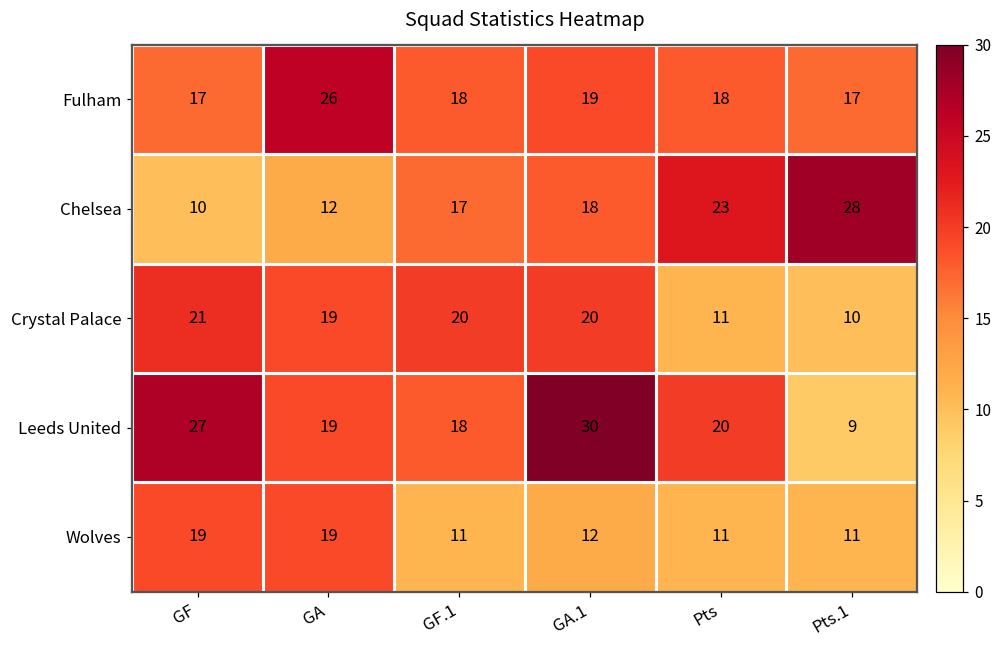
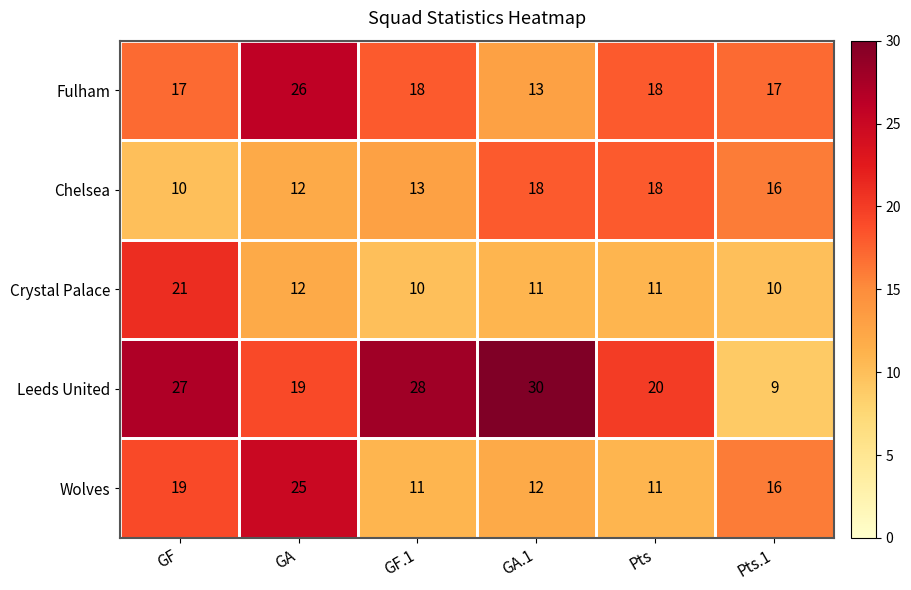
  {
    "Fulham": {
      "GF": 17,
      "GA": 26,
      "GF.1": 18,
-     "GA.1": 19,
+     "GA.1": 13,
      "Pts": 18,
      "Pts.1": 17
    },
    "Chelsea": {
      "GF": 10,
      "GA": 12,
-     "GF.1": 17,
+     "GF.1": 13,
      "GA.1": 18,
-     "Pts": 23,
-     "Pts.1": 28
+     "Pts": 18,
+     "Pts.1": 16
    },
    "Crystal Palace": {
      "GF": 21,
-     "GA": 19,
-     "GF.1": 20,
-     "GA.1": 20,
+     "GA": 12,
+     "GF.1": 10,
+     "GA.1": 11,
      "Pts": 11,
      "Pts.1": 10
    },
    "Leeds United": {
      "GF": 27,
      "GA": 19,
-     "GF.1": 18,
+     "GF.1": 28,
      "GA.1": 30,
      "Pts": 20,
      "Pts.1": 9
    },
    "Wolves": {
      "GF": 19,
-     "GA": 19,
+     "GA": 25,
      "GF.1": 11,
      "GA.1": 12,
      "Pts": 11,
-     "Pts.1": 11
+     "Pts.1": 16
    }
  }
